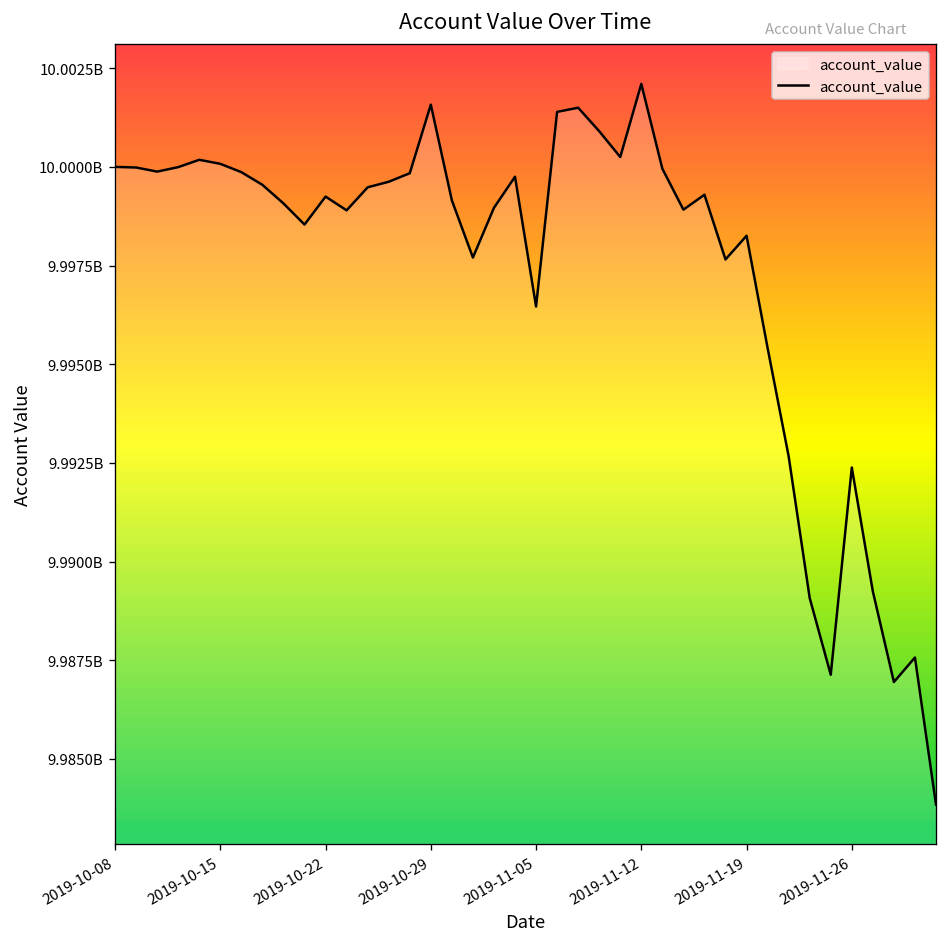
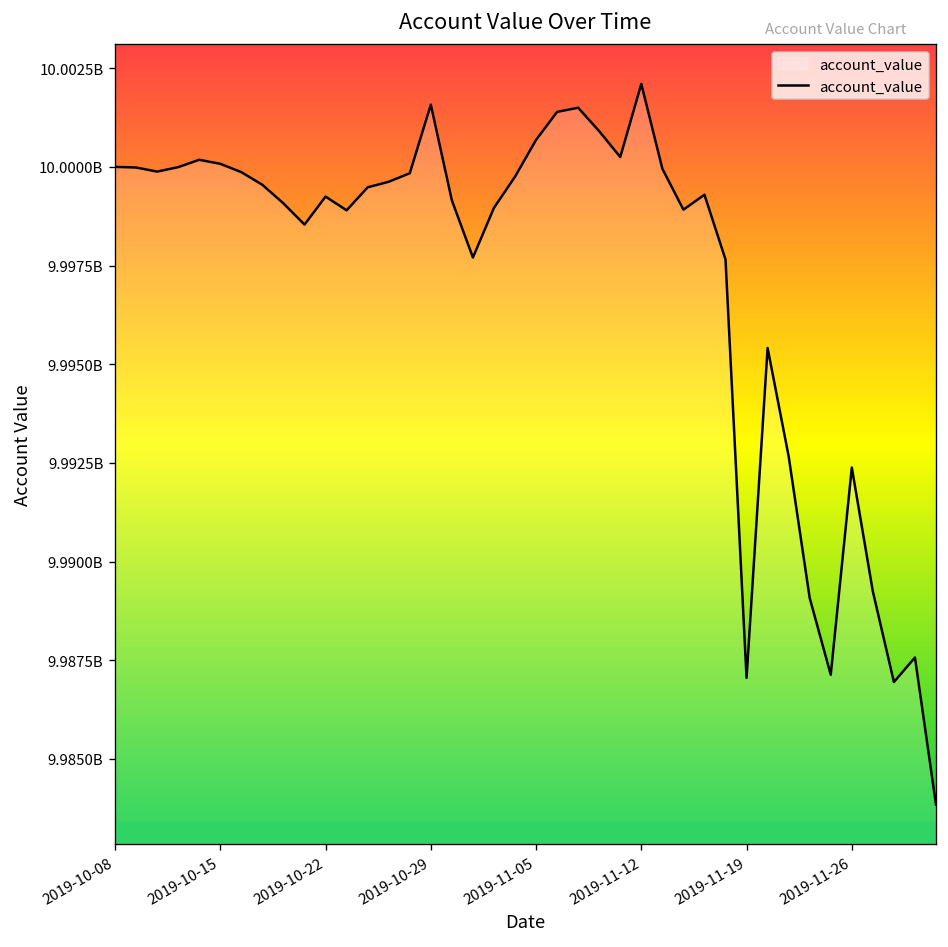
  {
    "2019-10-08": 10000000000,
    "2019-10-15": 10000100000,
    "2019-10-22": 9999200000,
    "2019-10-29": 10001600000,
-   "2019-11-05": 9996500000,
+   "2019-11-05": 10000700000,
    "2019-11-12": 10002100000,
-   "2019-11-19": 9998300000,
+   "2019-11-19": 9987100000,
    "2019-11-26": 9992400000
  }
